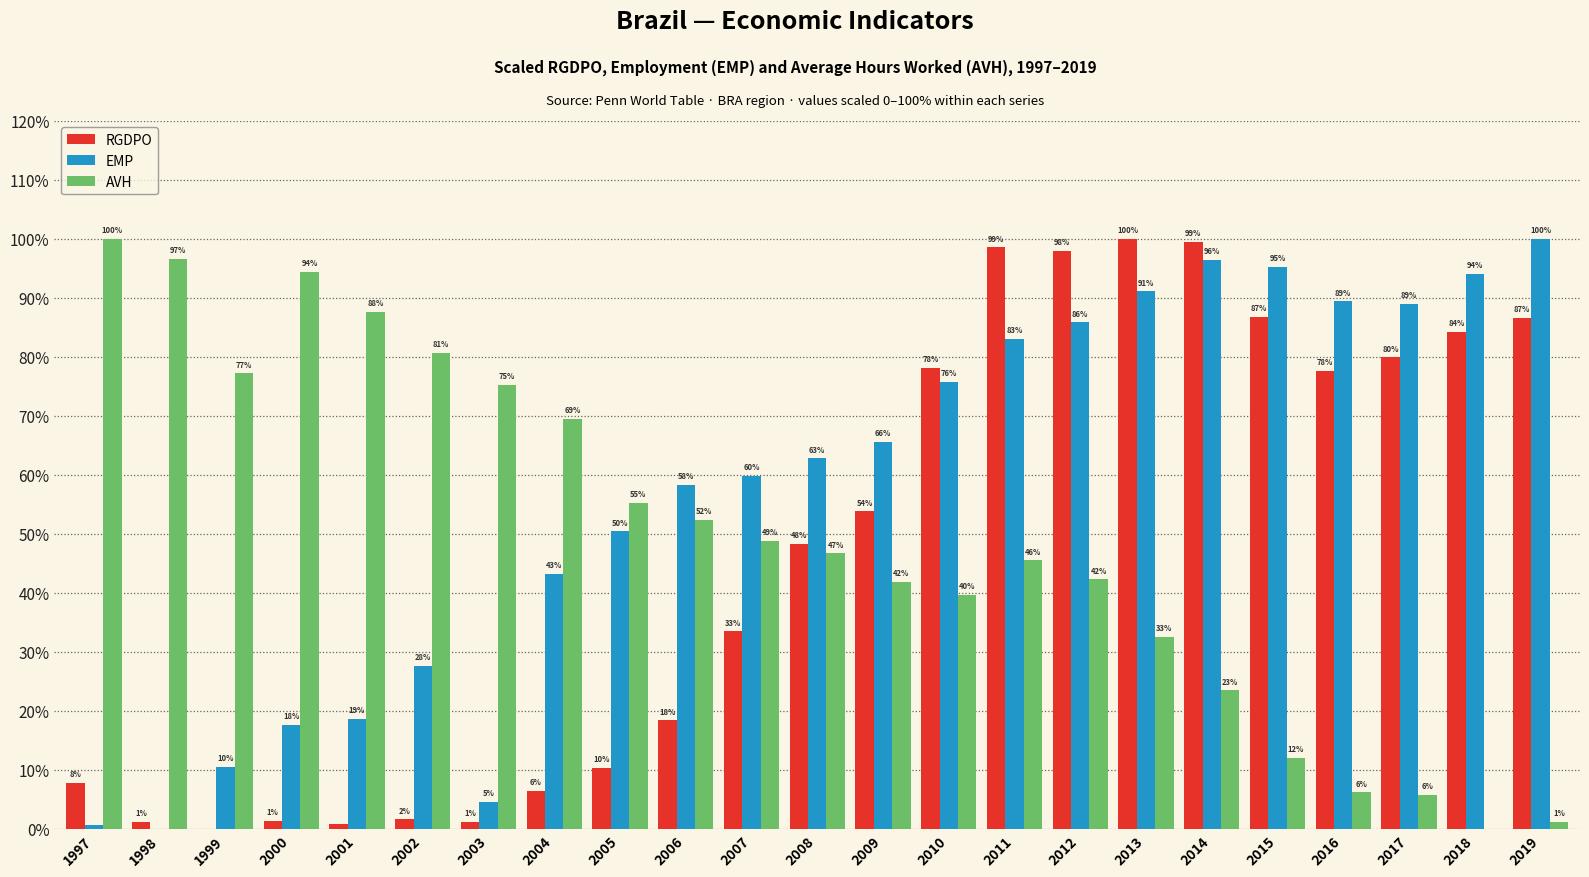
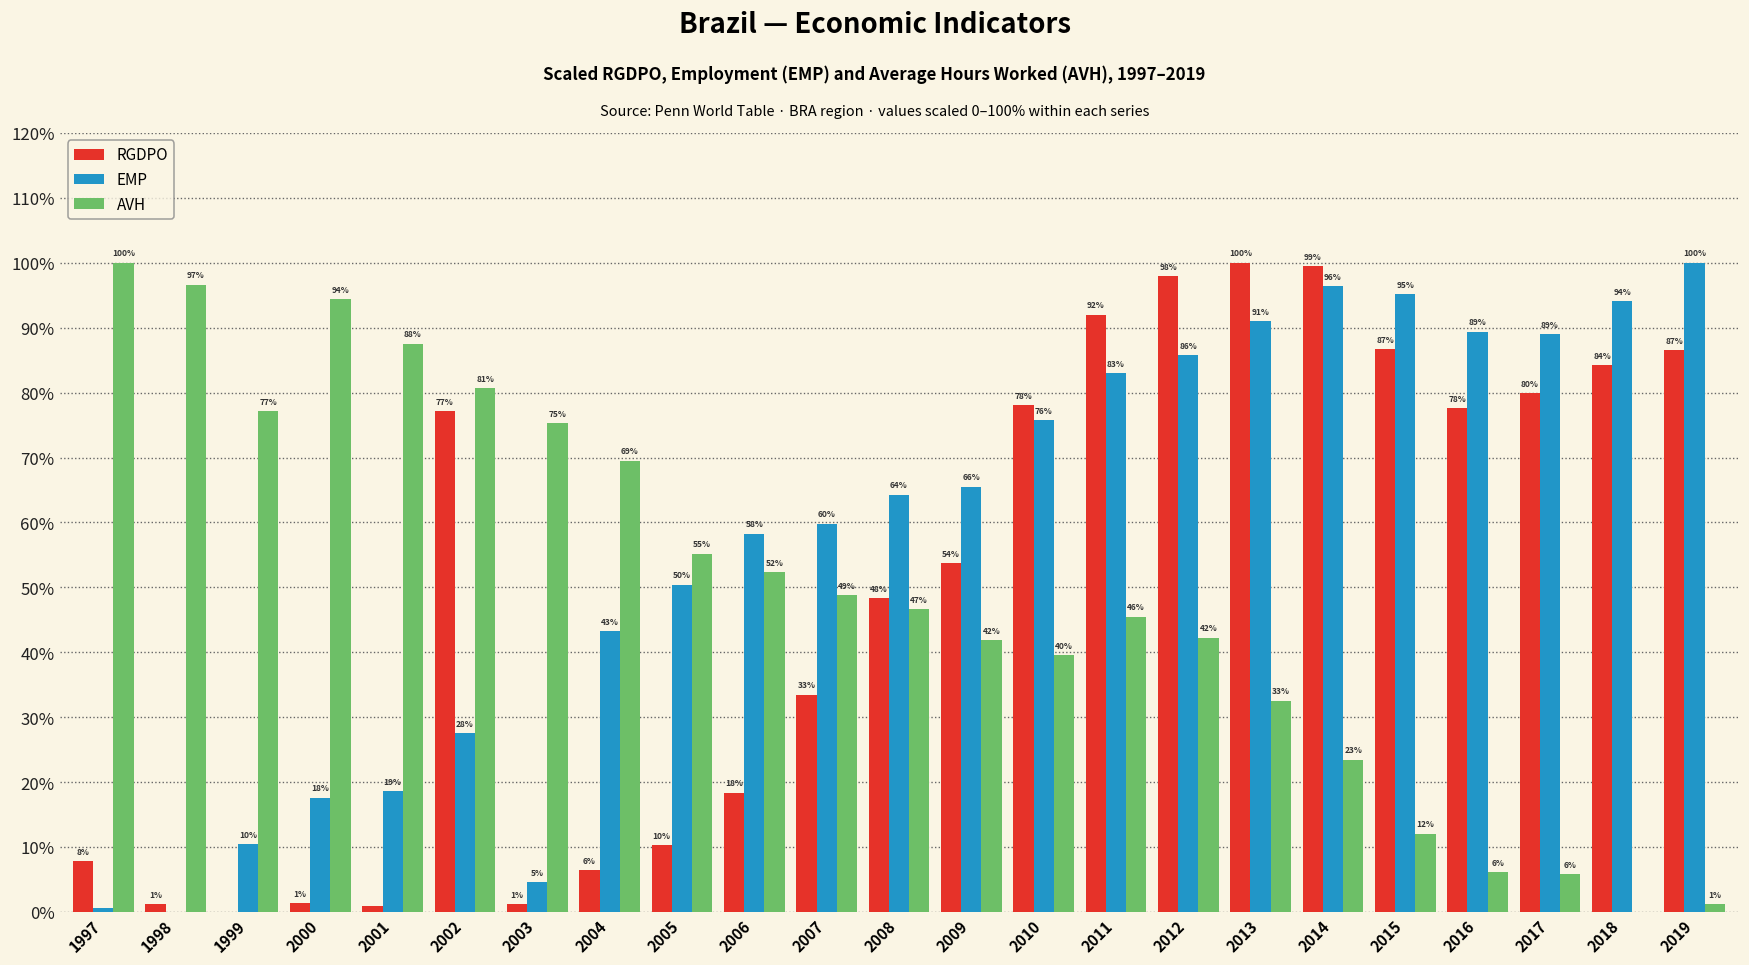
  {
    "RGDPO": {
      "1997": "8%",
      "1998": "1%",
      "2000": "1%",
-     "2002": "2%",
+     "2002": "77%",
      "2003": "1%",
      "2004": "6%",
      "2005": "10%",
      "2006": "18%",
      "2007": "33%",
      "2008": "48%",
      "2009": "54%",
      "2010": "78%",
-     "2011": "99%",
+     "2011": "92%",
      "2012": "98%",
      "2013": "100%",
      "2014": "99%",
      "2015": "87%",
      "2016": "78%",
      "2017": "80%",
      "2018": "84%",
      "2019": "87%"
    },
    "EMP": {
      "1999": "10%",
      "2000": "18%",
      "2001": "19%",
      "2002": "28%",
      "2003": "5%",
      "2004": "43%",
      "2005": "50%",
      "2006": "58%",
      "2007": "60%",
-     "2008": "63%",
+     "2008": "64%",
      "2009": "66%",
      "2010": "76%",
      "2011": "83%",
      "2012": "86%",
      "2013": "91%",
      "2014": "96%",
      "2015": "95%",
      "2016": "89%",
      "2017": "89%",
      "2018": "94%",
      "2019": "100%"
    },
    "AVH": {
      "1997": "100%",
      "1998": "97%",
      "1999": "77%",
      "2000": "94%",
      "2001": "88%",
      "2002": "81%",
      "2003": "75%",
      "2004": "69%",
      "2005": "55%",
      "2006": "52%",
      "2007": "49%",
      "2008": "47%",
      "2009": "42%",
      "2010": "40%",
      "2011": "46%",
      "2012": "42%",
      "2013": "33%",
      "2014": "23%",
      "2015": "12%",
      "2016": "6%",
      "2017": "6%",
      "2019": "1%"
    }
  }
